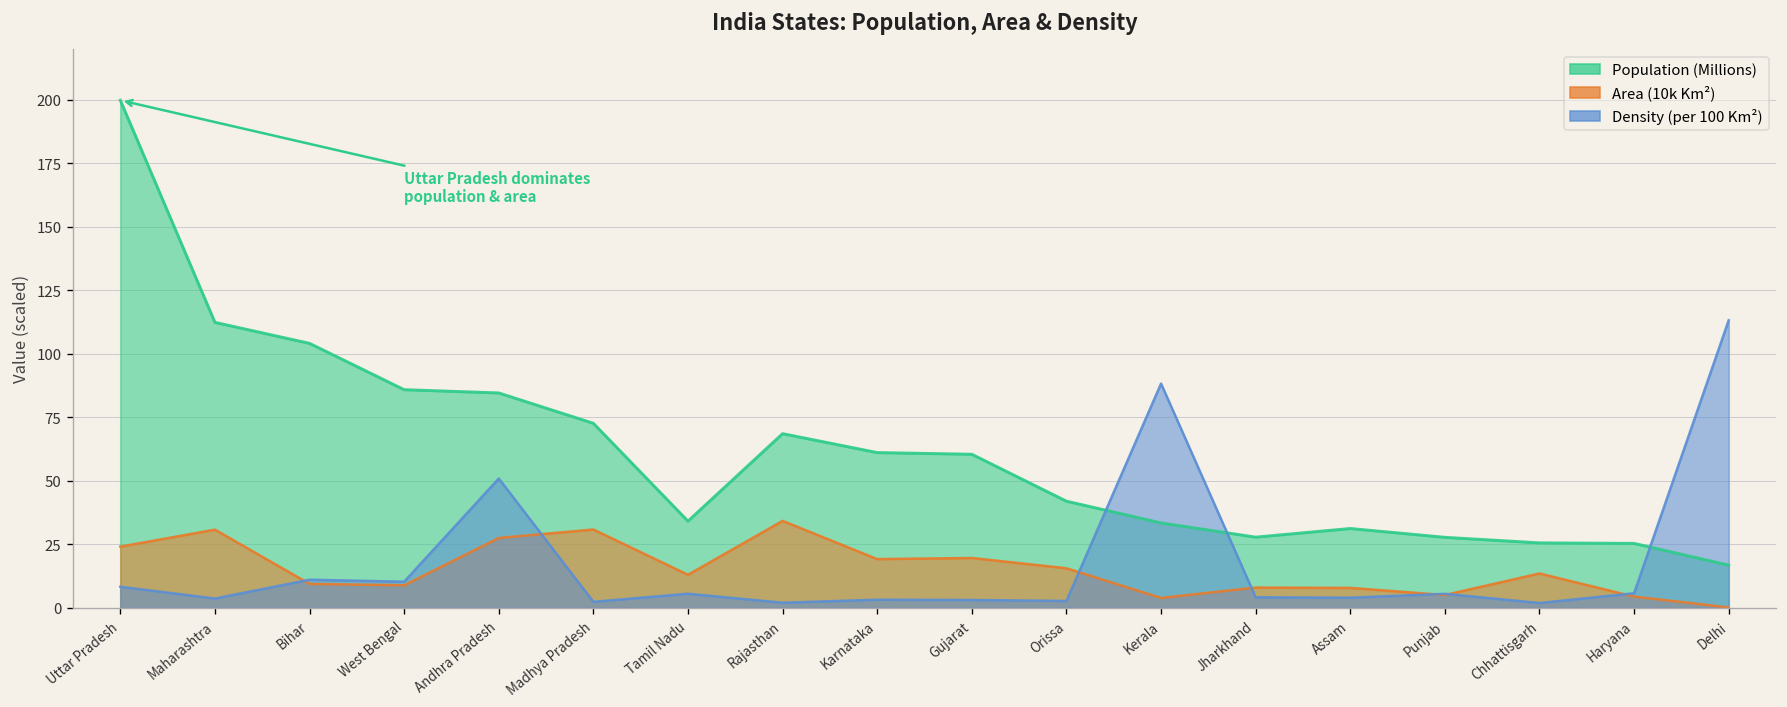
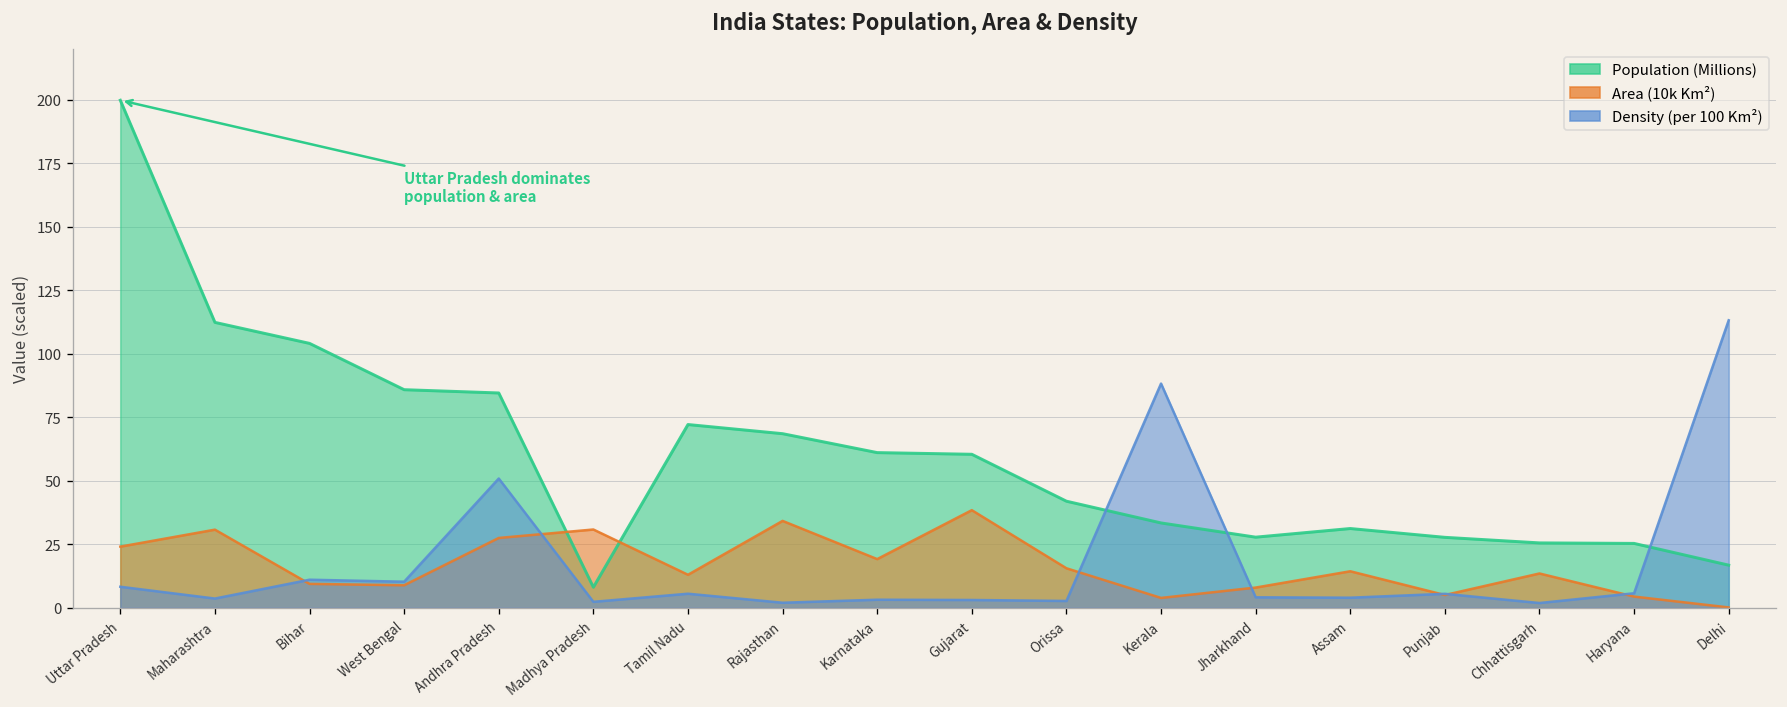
  {
    "Population (Millions)": {
      "Uttar Pradesh": 200,
      "Maharashtra": 112,
      "Bihar": 104,
      "West Bengal": 86,
      "Andhra Pradesh": 85,
-     "Madhya Pradesh": 73,
-     "Tamil Nadu": 34,
+     "Madhya Pradesh": 8,
+     "Tamil Nadu": 72,
      "Rajasthan": 69,
      "Karnataka": 61,
      "Gujarat": 60,
      "Orissa": 42,
      "Kerala": 33,
      "Jharkhand": 28,
      "Assam": 31,
      "Punjab": 28,
      "Chhattisgarh": 26,
      "Haryana": 25,
      "Delhi": 17
    },
    "Area (10k Km²)": {
      "Uttar Pradesh": 24,
      "Maharashtra": 31,
      "Bihar": 9,
      "West Bengal": 9,
      "Andhra Pradesh": 28,
      "Madhya Pradesh": 31,
      "Tamil Nadu": 13,
      "Rajasthan": 34,
      "Karnataka": 19,
-     "Gujarat": 20,
+     "Gujarat": 38,
      "Orissa": 16,
      "Kerala": 4,
      "Jharkhand": 8,
-     "Assam": 8,
+     "Assam": 14,
      "Chhattisgarh": 14,
      "Haryana": 4,
      "Delhi": 0
    },
    "Density (per 100 Km²)": {
      "Uttar Pradesh": 8,
      "Maharashtra": 4,
      "Bihar": 11,
      "West Bengal": 10,
      "Andhra Pradesh": 51,
      "Madhya Pradesh": 2,
      "Tamil Nadu": 6,
      "Rajasthan": 2,
      "Karnataka": 3,
      "Gujarat": 3,
      "Orissa": 3,
      "Kerala": 88,
      "Jharkhand": 4,
      "Assam": 4,
      "Chhattisgarh": 2,
      "Haryana": 6,
      "Delhi": 113
    }
  }
